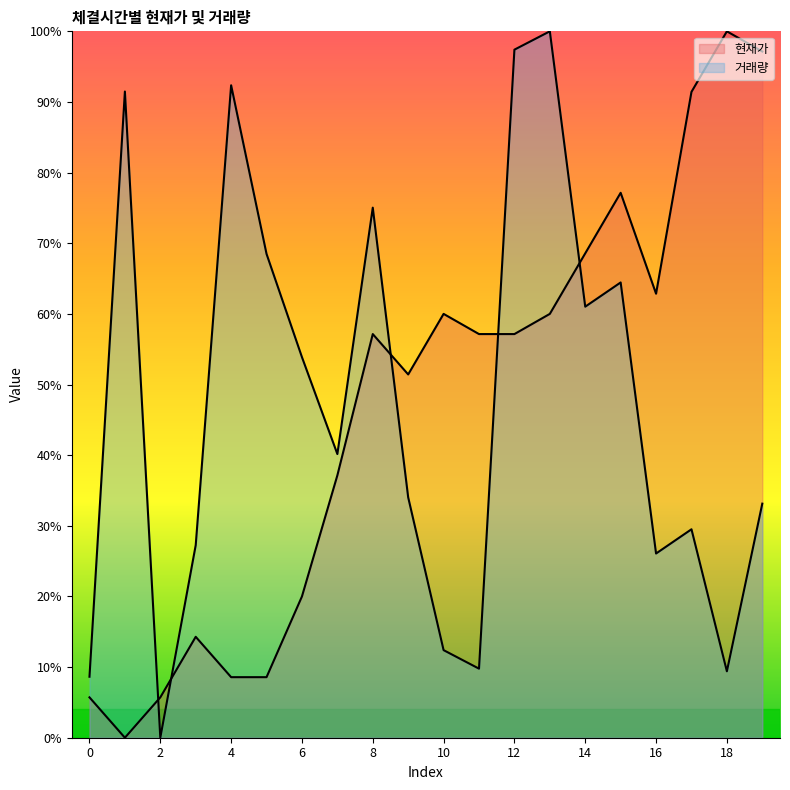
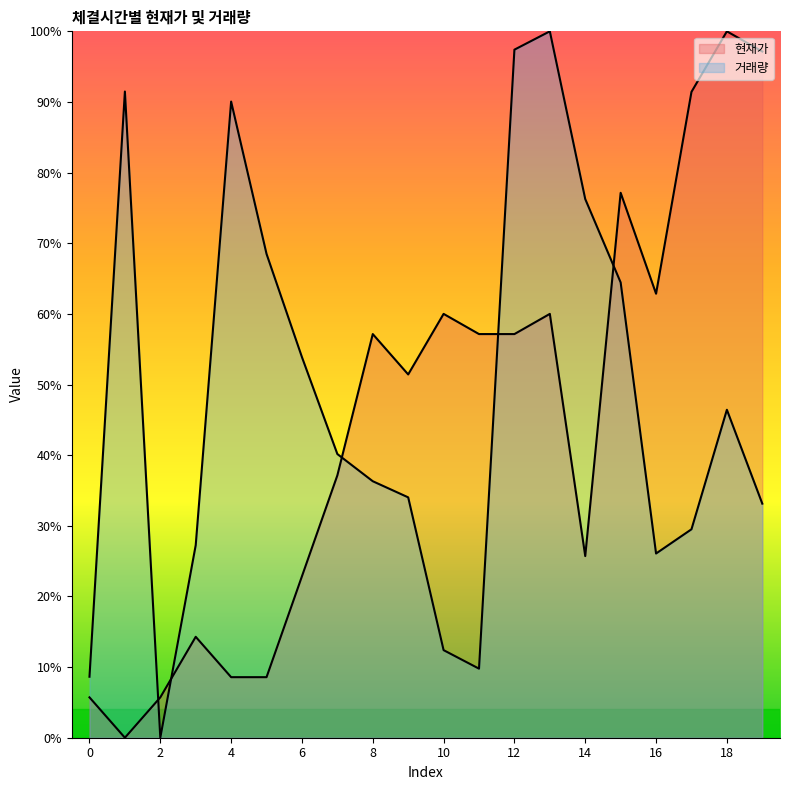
  {
    "현재가": {
      "0": "6%",
      "2": "6%",
      "4": "9%",
-     "6": "20%",
+     "6": "23%",
      "8": "57%",
      "10": "60%",
      "12": "57%",
-     "14": "69%",
+     "14": "26%",
      "16": "63%",
      "18": "100%"
    },
    "거래량": {
      "0": "9%",
-     "4": "92%",
+     "4": "90%",
      "6": "54%",
-     "8": "75%",
+     "8": "36%",
      "10": "12%",
      "12": "97%",
-     "14": "61%",
+     "14": "76%",
      "16": "26%",
-     "18": "9%"
+     "18": "46%"
    }
  }
